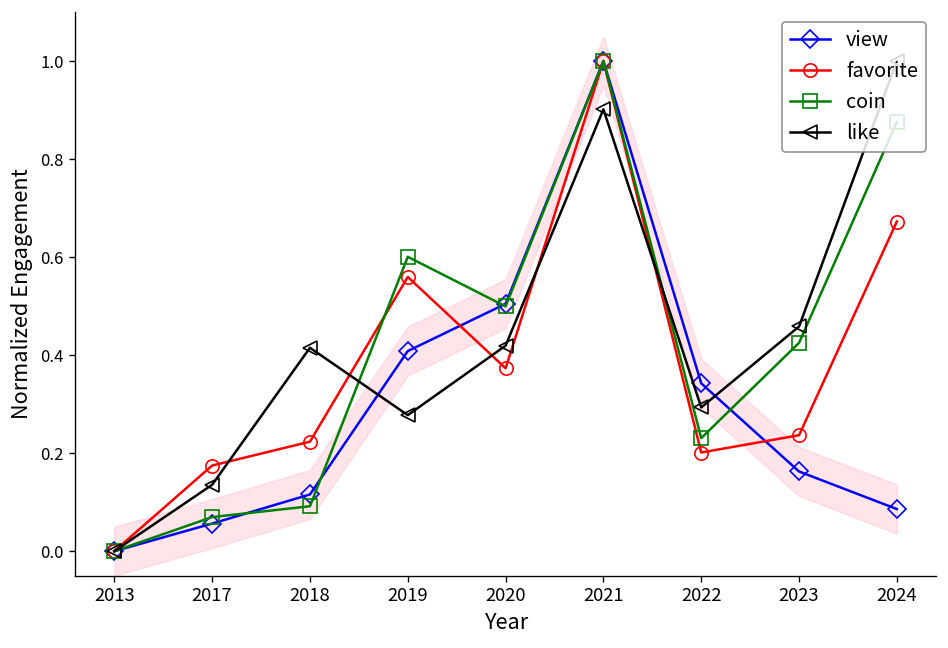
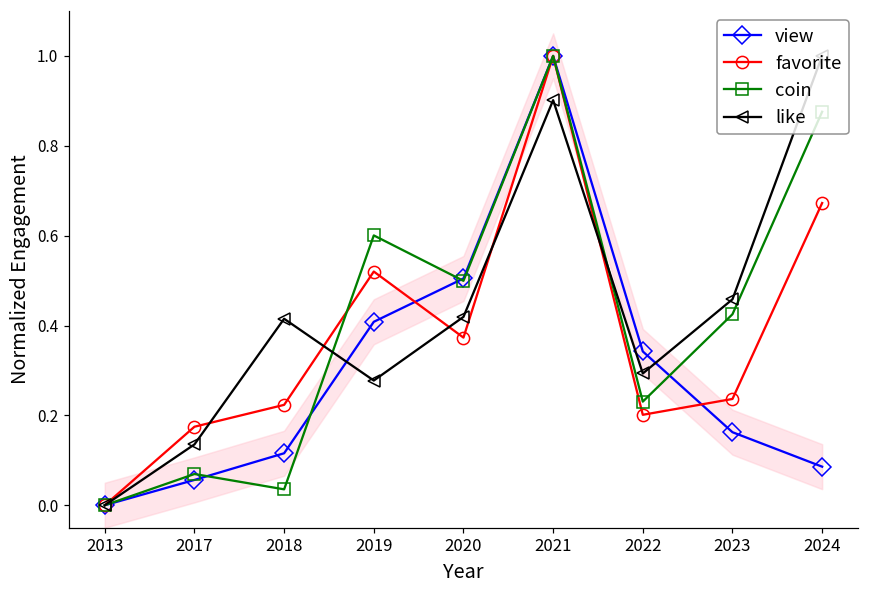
  {
    "view": {
      "2017": 0.06,
      "2018": 0.12,
      "2019": 0.41,
      "2022": 0.34,
      "2023": 0.16,
      "2024": 0.09
    },
    "favorite": {
      "2017": 0.17,
      "2018": 0.22,
-     "2019": 0.56,
+     "2019": 0.52,
      "2020": 0.37,
      "2022": 0.20,
      "2023": 0.24,
      "2024": 0.67
    },
    "coin": {
      "2017": 0.07,
-     "2018": 0.09,
+     "2018": 0.04,
      "2019": 0.60,
      "2022": 0.23,
      "2023": 0.43
    },
    "like": {
      "2017": 0.14,
      "2018": 0.42,
      "2019": 0.28,
      "2020": 0.42,
      "2021": 0.90,
      "2022": 0.29,
      "2023": 0.46
    }
  }
